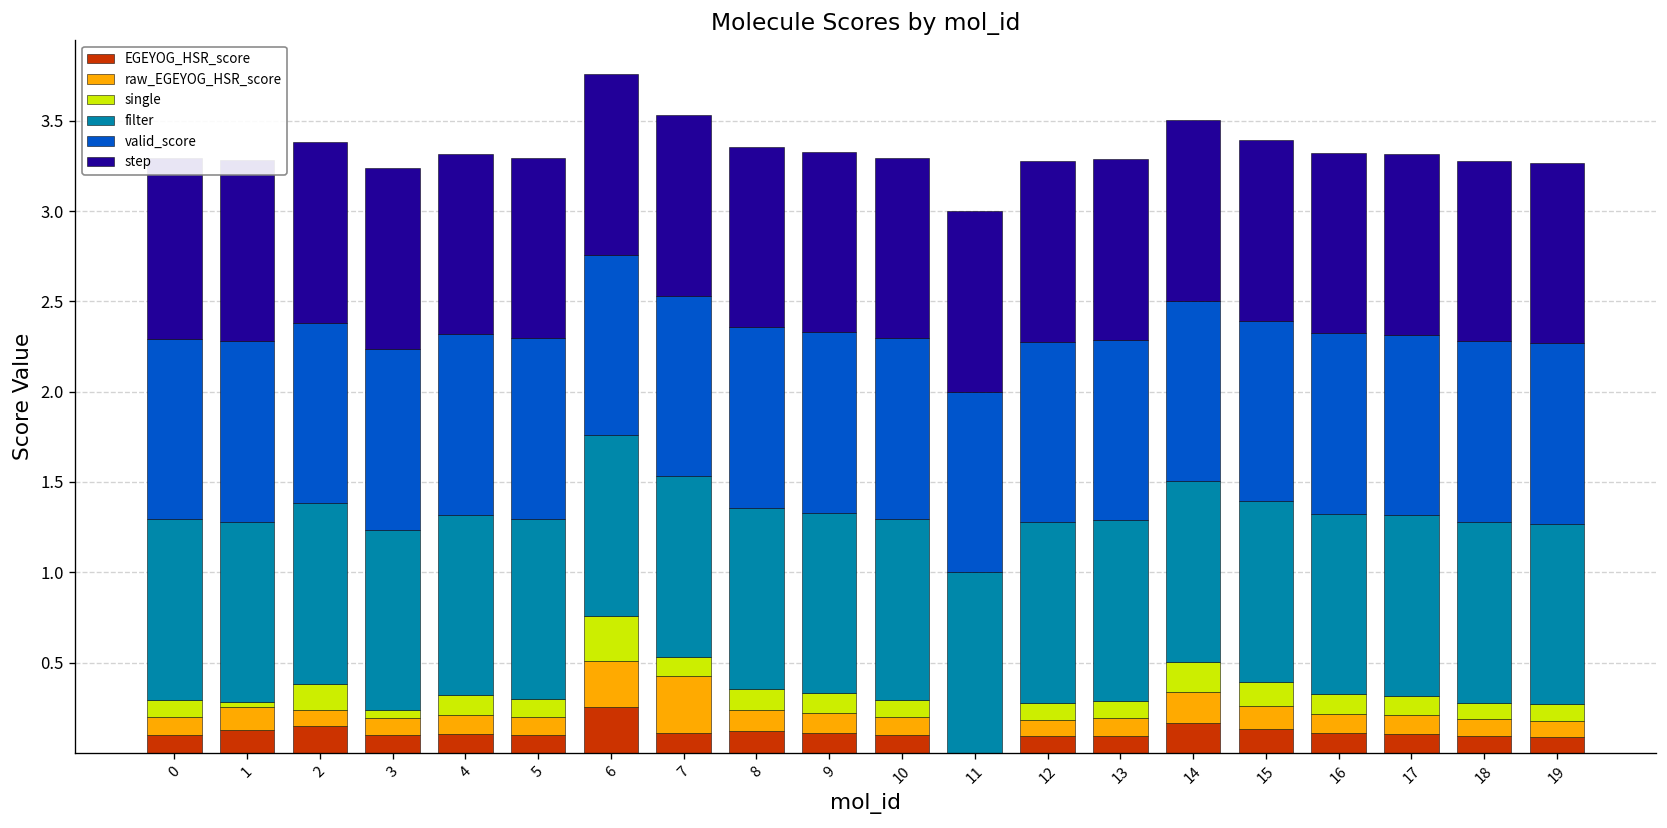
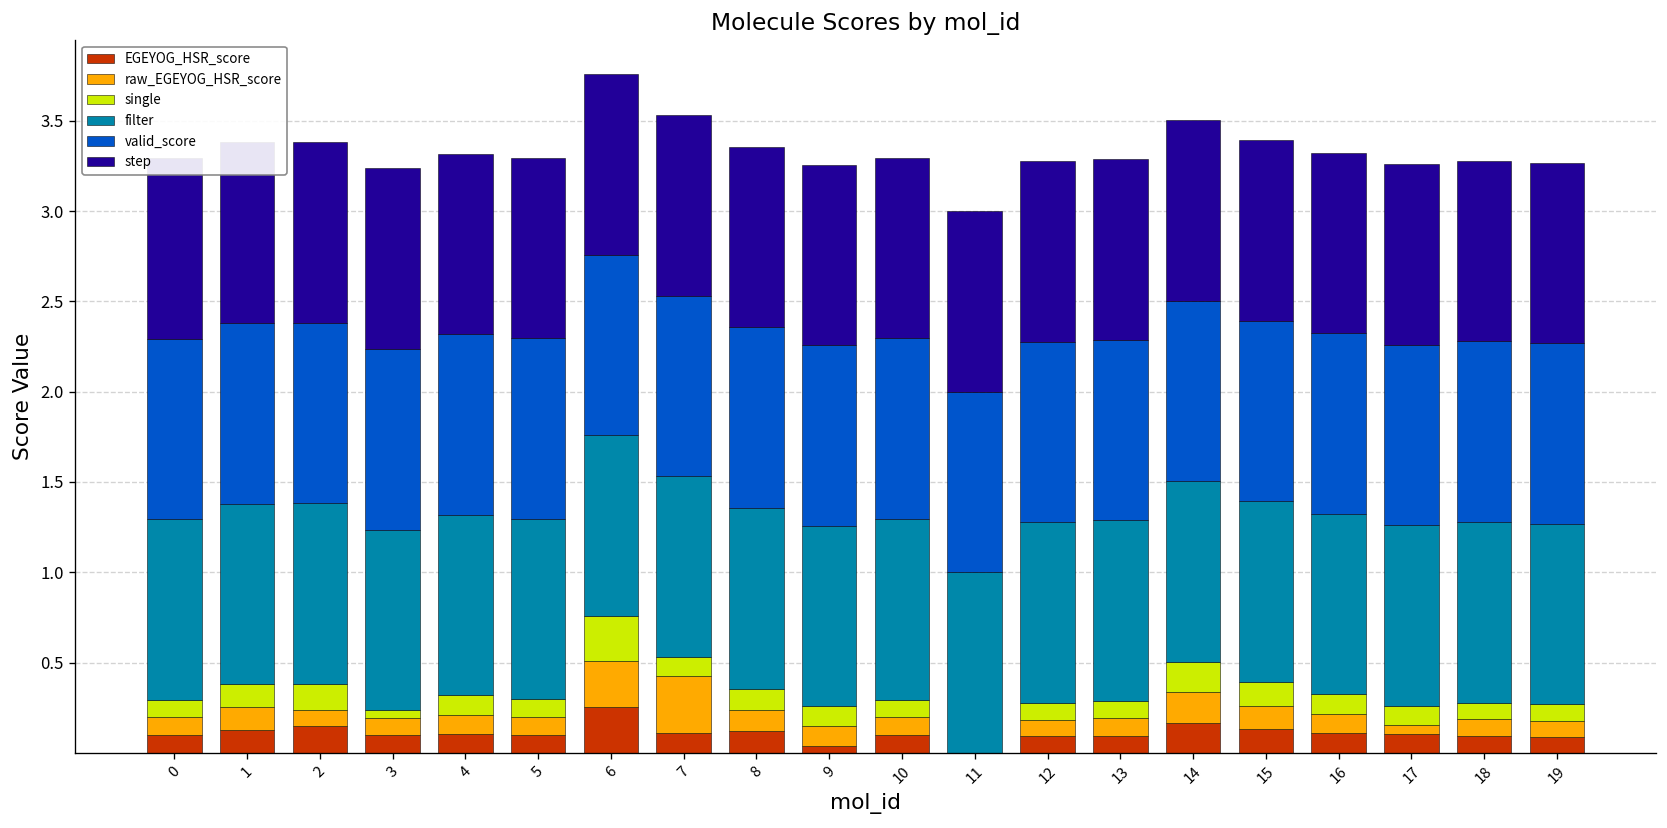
  {
    "EGEYOG_HSR_score": {
      "0": 0.10,
      "1": 0.13,
      "2": 0.15,
      "3": 0.10,
      "4": 0.11,
      "5": 0.10,
      "6": 0.25,
      "7": 0.11,
      "8": 0.12,
-     "9": 0.11,
+     "9": 0.04,
      "10": 0.10,
      "11": 0.00,
      "12": 0.09,
      "13": 0.10,
      "14": 0.17,
      "15": 0.13,
      "16": 0.11,
      "17": 0.11,
      "18": 0.09,
      "19": 0.09
    },
    "raw_EGEYOG_HSR_score": {
      "0": 0.10,
      "1": 0.13,
      "2": 0.09,
      "3": 0.10,
      "4": 0.11,
      "5": 0.10,
      "6": 0.25,
      "7": 0.32,
      "8": 0.12,
      "9": 0.11,
      "10": 0.10,
      "12": 0.09,
      "13": 0.10,
      "14": 0.17,
      "15": 0.13,
      "16": 0.11,
-     "17": 0.11,
+     "17": 0.05,
      "18": 0.09,
      "19": 0.09
    },
    "single": {
      "0": 0.10,
-     "1": 0.03,
+     "1": 0.13,
      "2": 0.15,
      "3": 0.04,
      "4": 0.11,
      "5": 0.10,
      "6": 0.25,
      "7": 0.11,
      "8": 0.12,
      "9": 0.11,
      "10": 0.10,
      "12": 0.09,
      "13": 0.10,
      "14": 0.17,
      "15": 0.13,
      "16": 0.11,
      "17": 0.11,
      "18": 0.09,
      "19": 0.09
    },
    "filter": {
      "0": 1.00,
      "1": 1.00,
      "2": 1.00,
      "3": 1.00,
      "4": 1.00,
      "5": 1.00,
      "6": 1.00,
      "7": 1.00,
      "8": 1.00,
      "9": 1.00,
      "10": 1.00,
      "11": 1.00,
      "12": 1.00,
      "13": 1.00,
      "14": 1.00,
      "15": 1.00,
      "16": 1.00,
      "17": 1.00,
      "18": 1.00,
      "19": 1.00
    },
    "valid_score": {
      "0": 1.00,
      "1": 1.00,
      "2": 1.00,
      "3": 1.00,
      "4": 1.00,
      "5": 1.00,
      "6": 1.00,
      "7": 1.00,
      "8": 1.00,
      "9": 1.00,
      "10": 1.00,
      "11": 1.00,
      "12": 1.00,
      "13": 1.00,
      "14": 1.00,
      "15": 1.00,
      "16": 1.00,
      "17": 1.00,
      "18": 1.00,
      "19": 1.00
    },
    "step": {
      "2": 1.00,
      "3": 1.00,
      "4": 1.00,
      "5": 1.00,
      "6": 1.00,
      "7": 1.00,
      "8": 1.00,
      "9": 1.00,
      "10": 1.00,
      "11": 1.00,
      "12": 1.00,
      "13": 1.00,
      "14": 1.00,
      "15": 1.00,
      "16": 1.00,
      "17": 1.00,
      "18": 1.00,
      "19": 1.00
    }
  }
